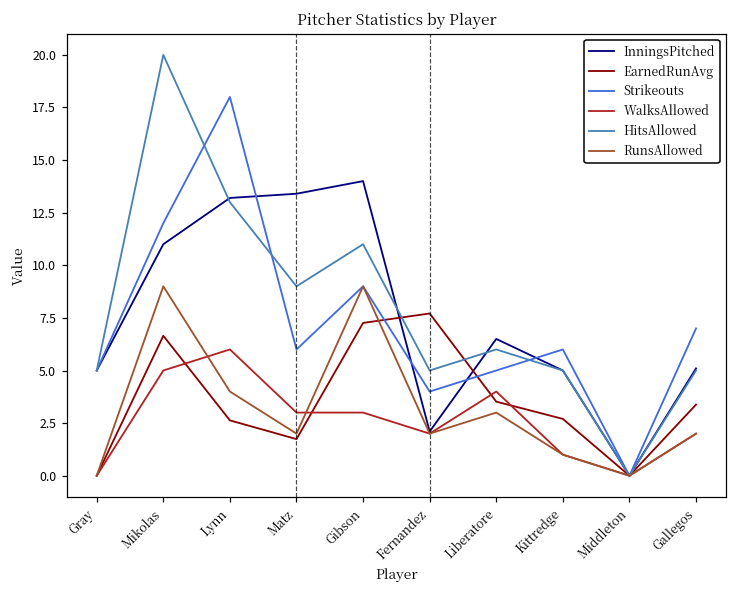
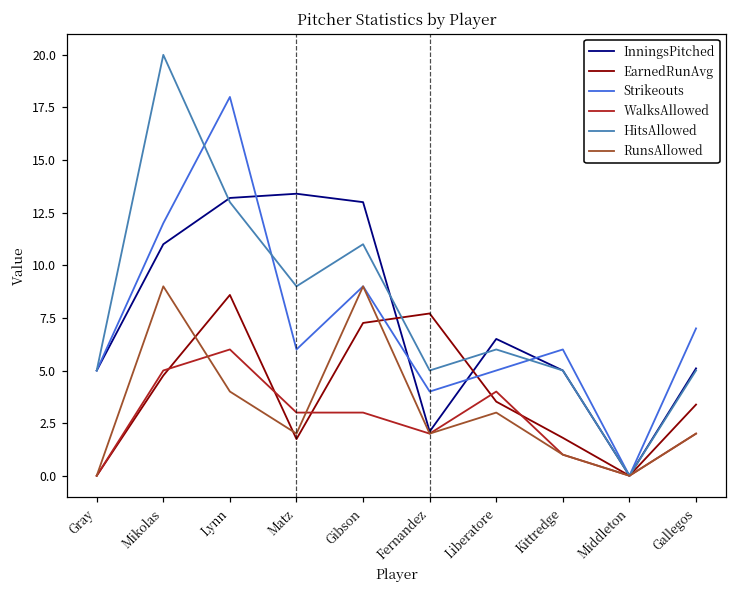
  {
    "InningsPitched": {
      "Mikolas": 11,
      "Lynn": 13.2,
      "Matz": 13.4,
-     "Gibson": 14,
+     "Gibson": 13,
      "Liberatore": 6.5
    },
    "EarnedRunAvg": {
-     "Mikolas": 6.7,
-     "Lynn": 2.6,
+     "Mikolas": 4.8,
+     "Lynn": 8.6,
      "Matz": 1.7,
      "Gibson": 7.3,
      "Fernandez": 7.7,
      "Liberatore": 3.5,
-     "Kittredge": 2.7,
+     "Kittredge": 1.8,
      "Gallegos": 3.4
    }
  }
